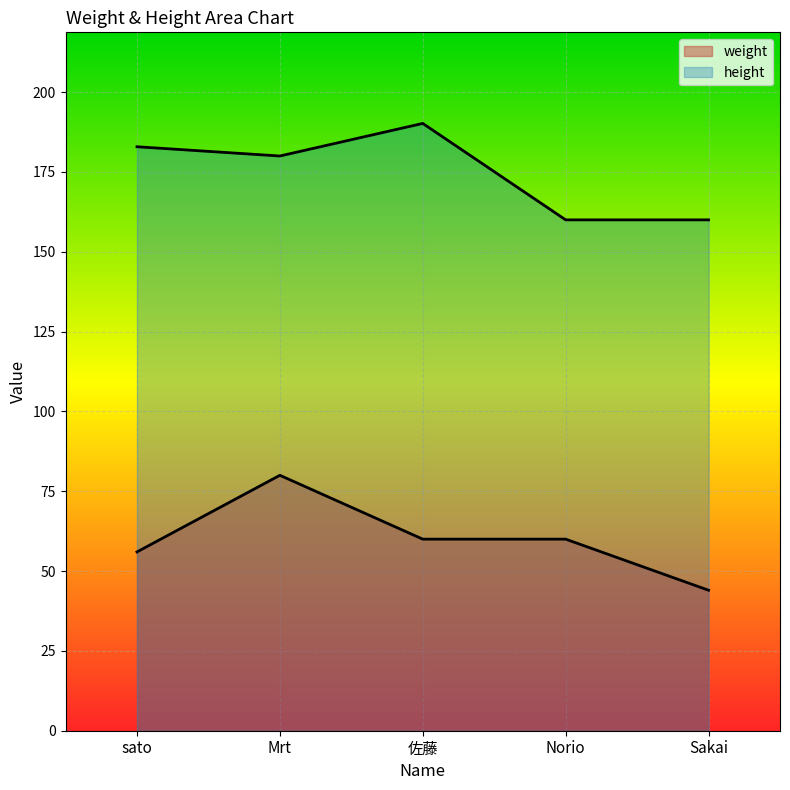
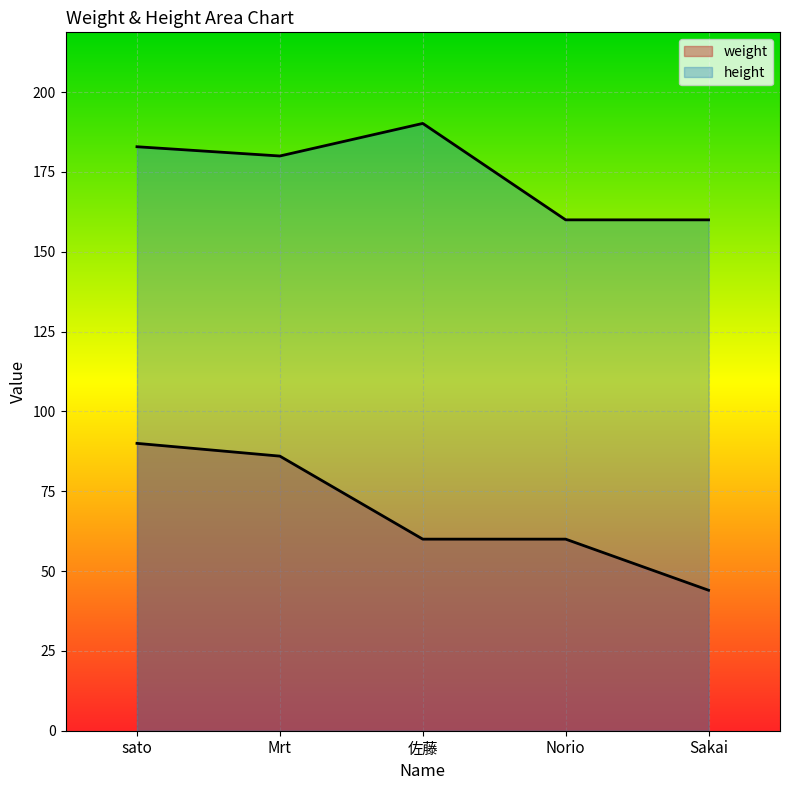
  {
    "weight": {
-     "sato": 56,
-     "Mrt": 80,
+     "sato": 90,
+     "Mrt": 86,
      "佐藤": 60,
      "Norio": 60,
      "Sakai": 44
    },
    "height": {
      "sato": 183,
      "Mrt": 180,
      "佐藤": 190,
      "Norio": 160,
      "Sakai": 160
    }
  }
